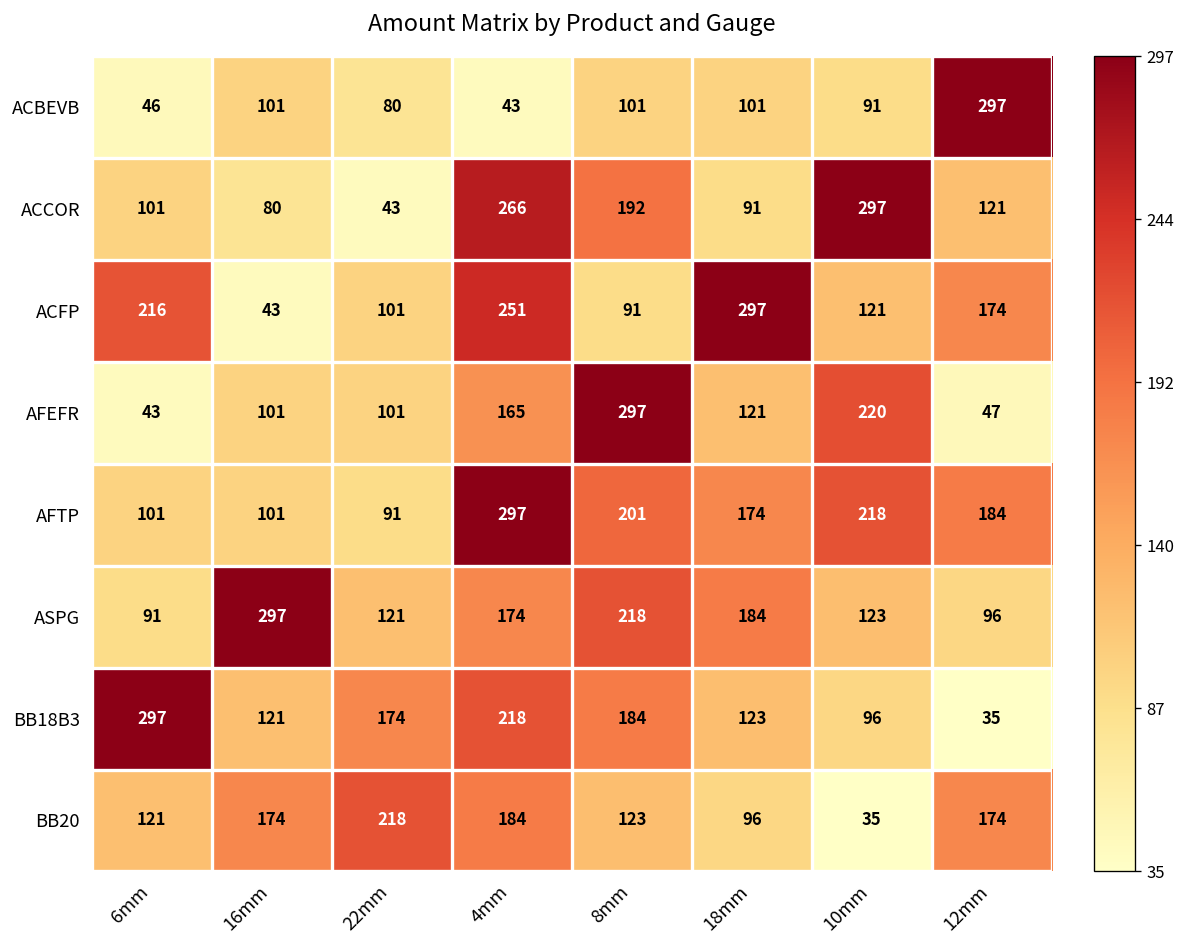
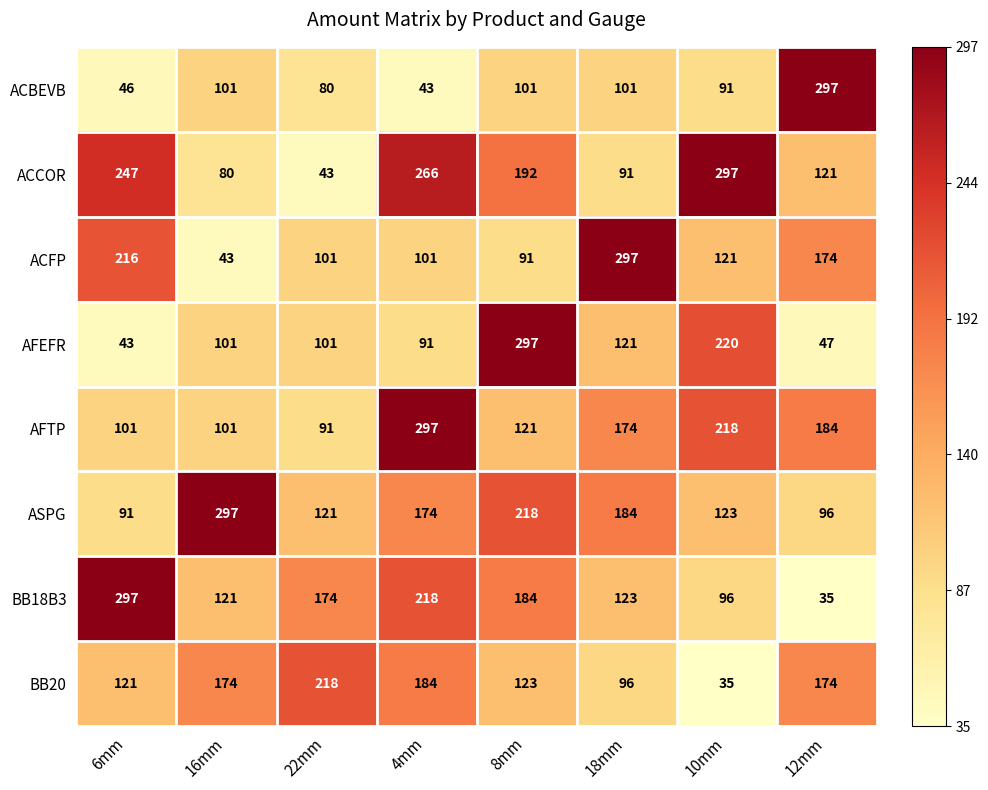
  {
    "ACBEVB": {
      "6mm": 46,
      "16mm": 101,
      "22mm": 80,
      "4mm": 43,
      "8mm": 101,
      "18mm": 101,
      "10mm": 91,
      "12mm": 297
    },
    "ACCOR": {
-     "6mm": 101,
+     "6mm": 247,
      "16mm": 80,
      "22mm": 43,
      "4mm": 266,
      "8mm": 192,
      "18mm": 91,
      "10mm": 297,
      "12mm": 121
    },
    "ACFP": {
      "6mm": 216,
      "16mm": 43,
      "22mm": 101,
-     "4mm": 251,
+     "4mm": 101,
      "8mm": 91,
      "18mm": 297,
      "10mm": 121,
      "12mm": 174
    },
    "AFEFR": {
      "6mm": 43,
      "16mm": 101,
      "22mm": 101,
-     "4mm": 165,
+     "4mm": 91,
      "8mm": 297,
      "18mm": 121,
      "10mm": 220,
      "12mm": 47
    },
    "AFTP": {
      "6mm": 101,
      "16mm": 101,
      "22mm": 91,
      "4mm": 297,
-     "8mm": 201,
+     "8mm": 121,
      "18mm": 174,
      "10mm": 218,
      "12mm": 184
    },
    "ASPG": {
      "6mm": 91,
      "16mm": 297,
      "22mm": 121,
      "4mm": 174,
      "8mm": 218,
      "18mm": 184,
      "10mm": 123,
      "12mm": 96
    },
    "BB18B3": {
      "6mm": 297,
      "16mm": 121,
      "22mm": 174,
      "4mm": 218,
      "8mm": 184,
      "18mm": 123,
      "10mm": 96,
      "12mm": 35
    },
    "BB20": {
      "6mm": 121,
      "16mm": 174,
      "22mm": 218,
      "4mm": 184,
      "8mm": 123,
      "18mm": 96,
      "10mm": 35,
      "12mm": 174
    }
  }
